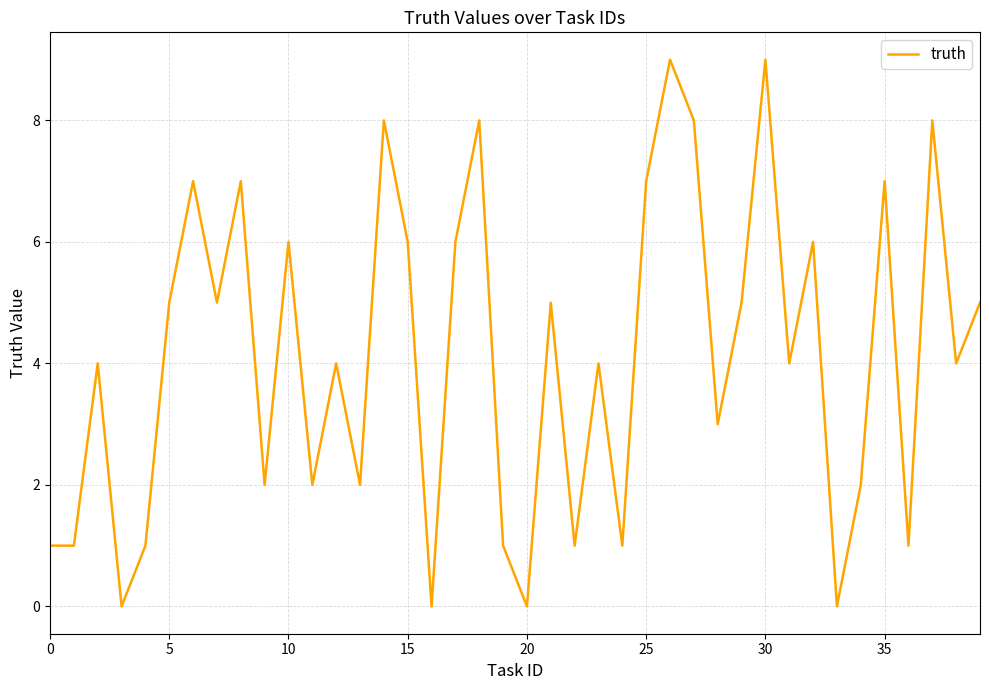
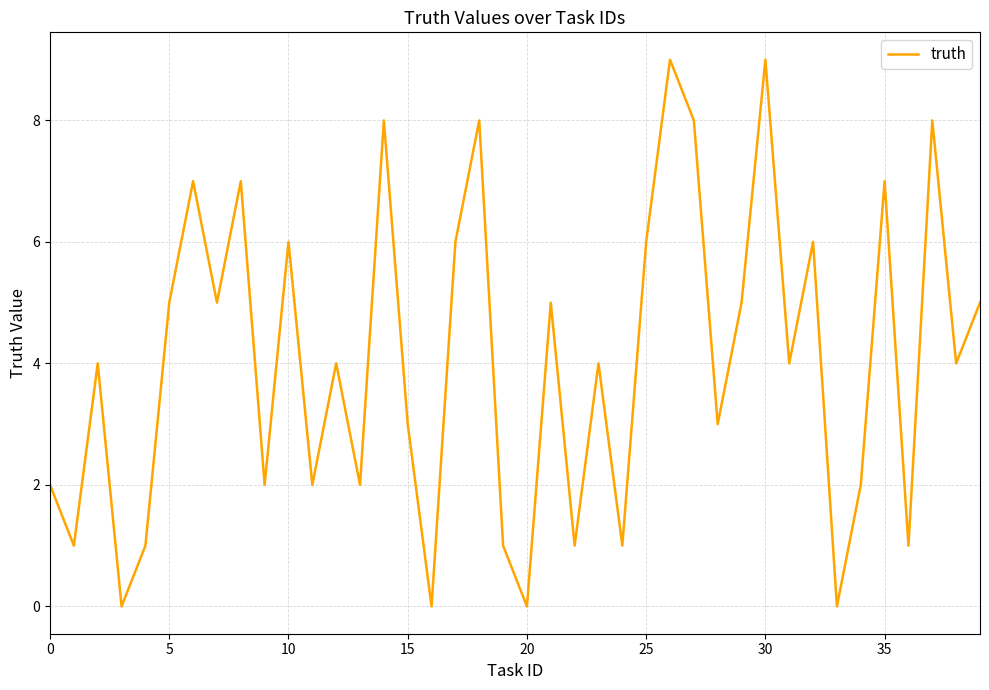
  {
-   "0": 1,
+   "0": 2,
    "5": 5,
    "10": 6,
-   "15": 6,
+   "15": 3,
    "20": 0,
-   "25": 7,
+   "25": 6,
    "30": 9,
    "35": 7
  }
